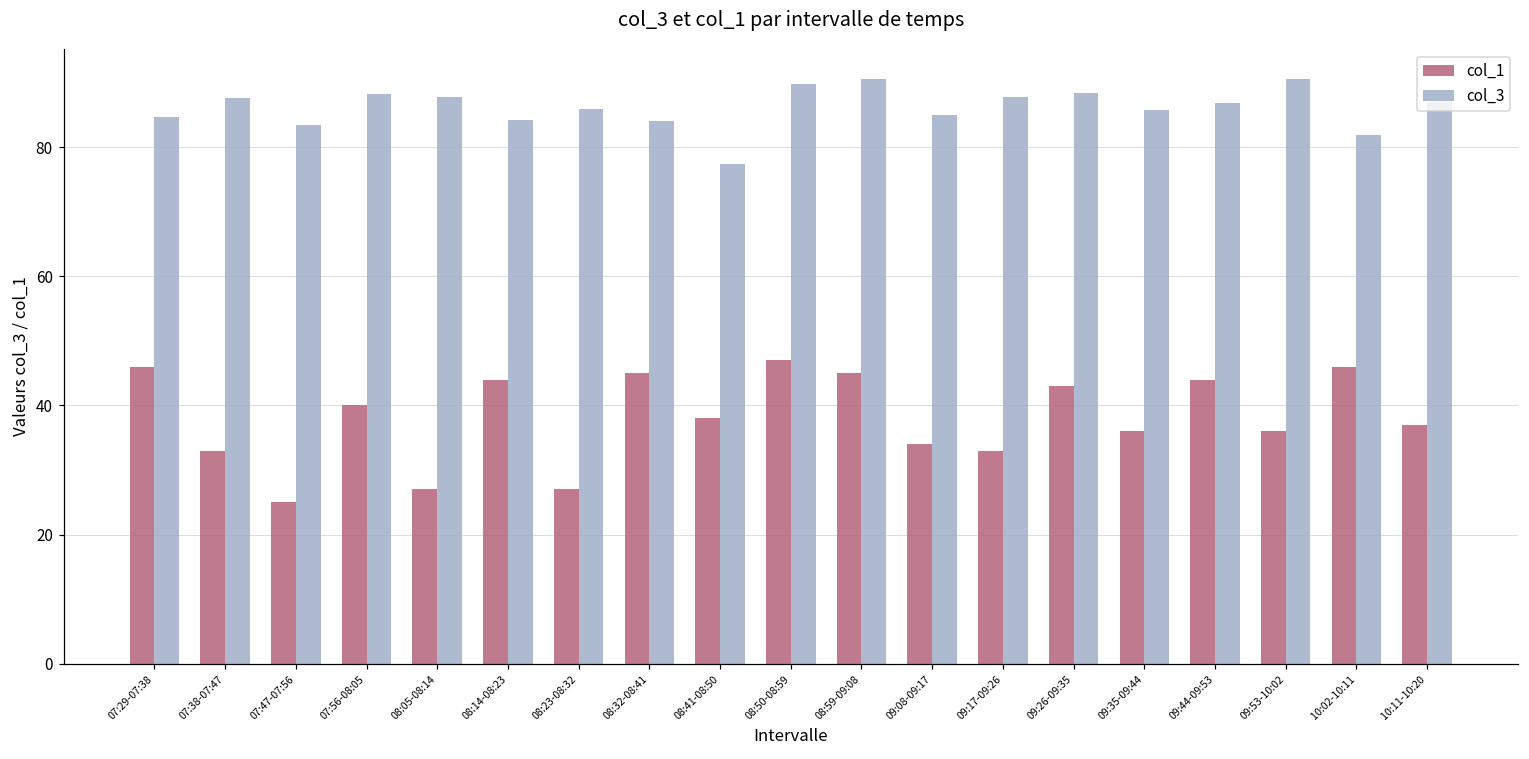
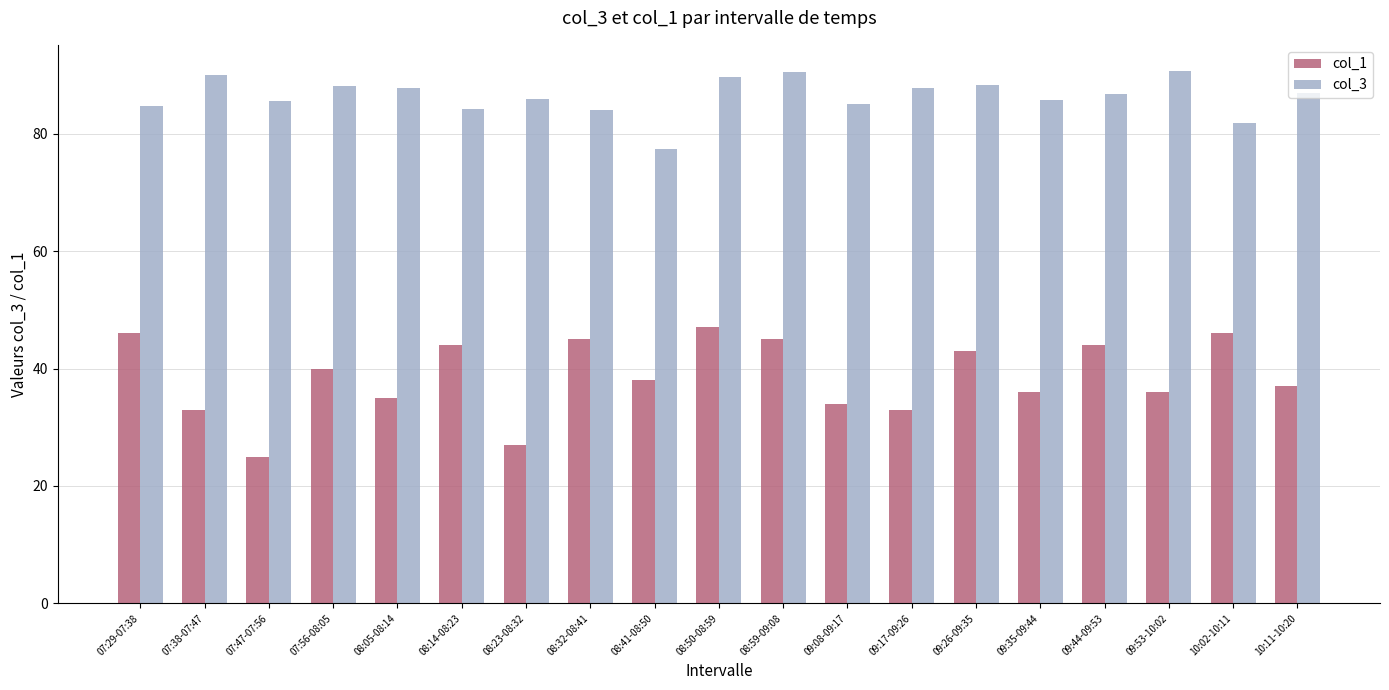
  {
    "col_1": {
      "07:29-07:38": 46,
      "07:38-07:47": 33,
      "07:47-07:56": 25,
      "07:56-08:05": 40,
-     "08:05-08:14": 27,
+     "08:05-08:14": 35,
      "08:14-08:23": 44,
      "08:23-08:32": 27,
      "08:32-08:41": 45,
      "08:41-08:50": 38,
      "08:50-08:59": 47,
      "08:59-09:08": 45,
      "09:08-09:17": 34,
      "09:17-09:26": 33,
      "09:26-09:35": 43,
      "09:35-09:44": 36,
      "09:44-09:53": 44,
      "09:53-10:02": 36,
      "10:02-10:11": 46,
      "10:11-10:20": 37
    },
    "col_3": {
      "07:29-07:38": 85,
-     "07:38-07:47": 88,
-     "07:47-07:56": 83,
+     "07:38-07:47": 90,
+     "07:47-07:56": 86,
      "07:56-08:05": 88,
      "08:05-08:14": 88,
      "08:14-08:23": 84,
      "08:23-08:32": 86,
      "08:32-08:41": 84,
      "08:41-08:50": 77,
      "08:50-08:59": 90,
      "08:59-09:08": 91,
      "09:08-09:17": 85,
      "09:17-09:26": 88,
      "09:26-09:35": 88,
      "09:35-09:44": 86,
      "09:44-09:53": 87,
      "09:53-10:02": 91,
      "10:02-10:11": 82
    }
  }
